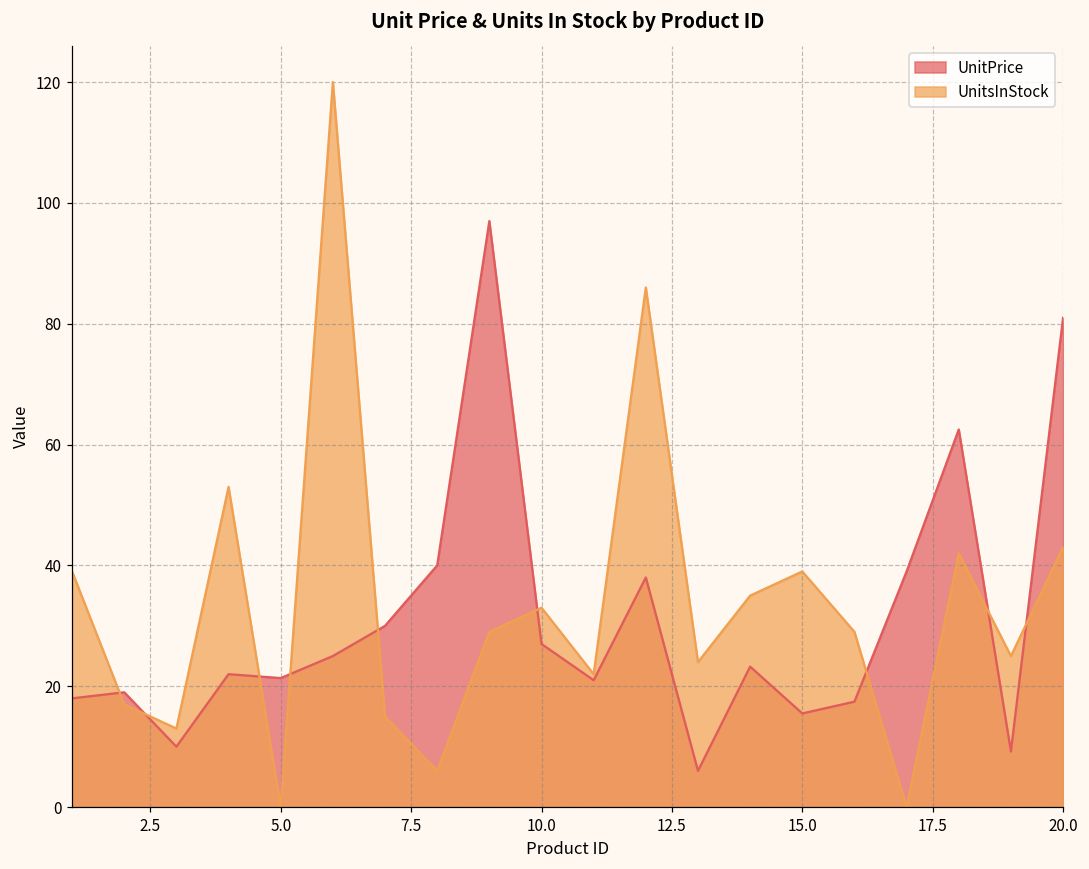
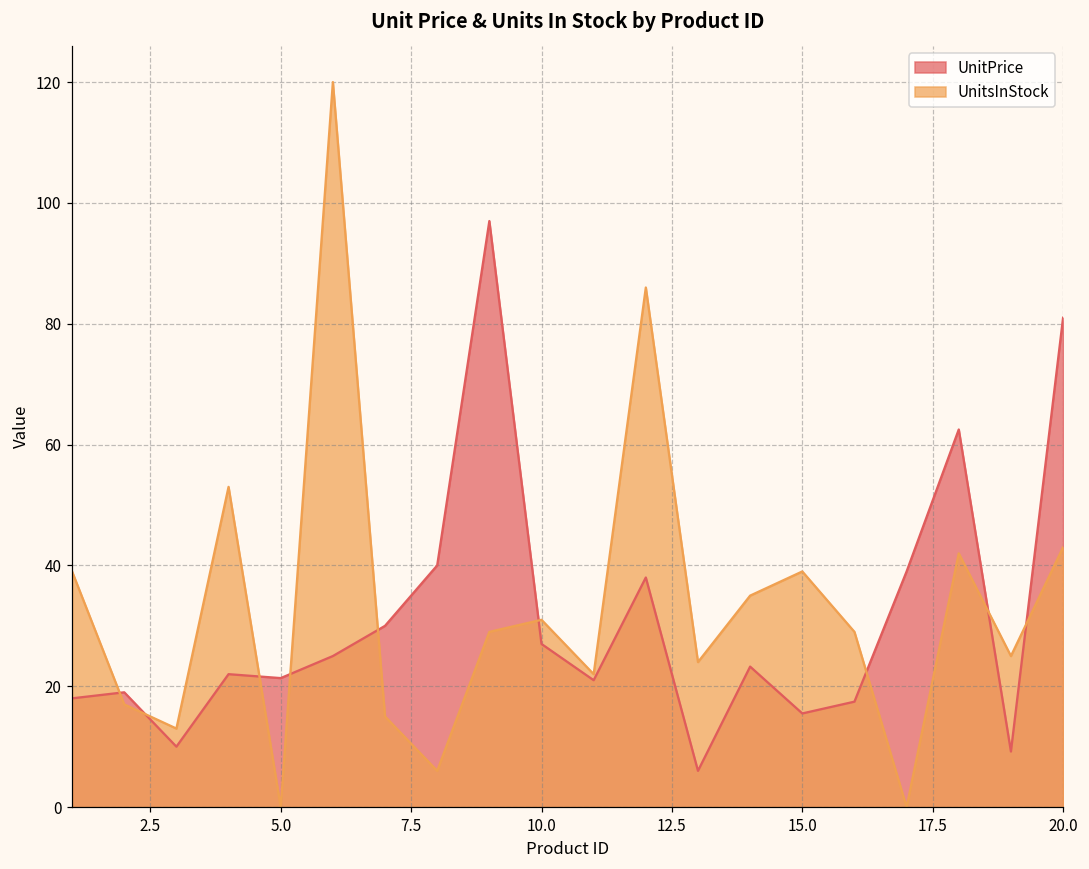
  {
    "UnitPrice": {
      "5.0": 21,
      "10.0": 27,
      "15.0": 16,
      "20.0": 81
    },
    "UnitsInStock": {
      "5.0": 0,
-     "10.0": 33,
+     "10.0": 31,
      "15.0": 39,
      "20.0": 43
    }
  }
